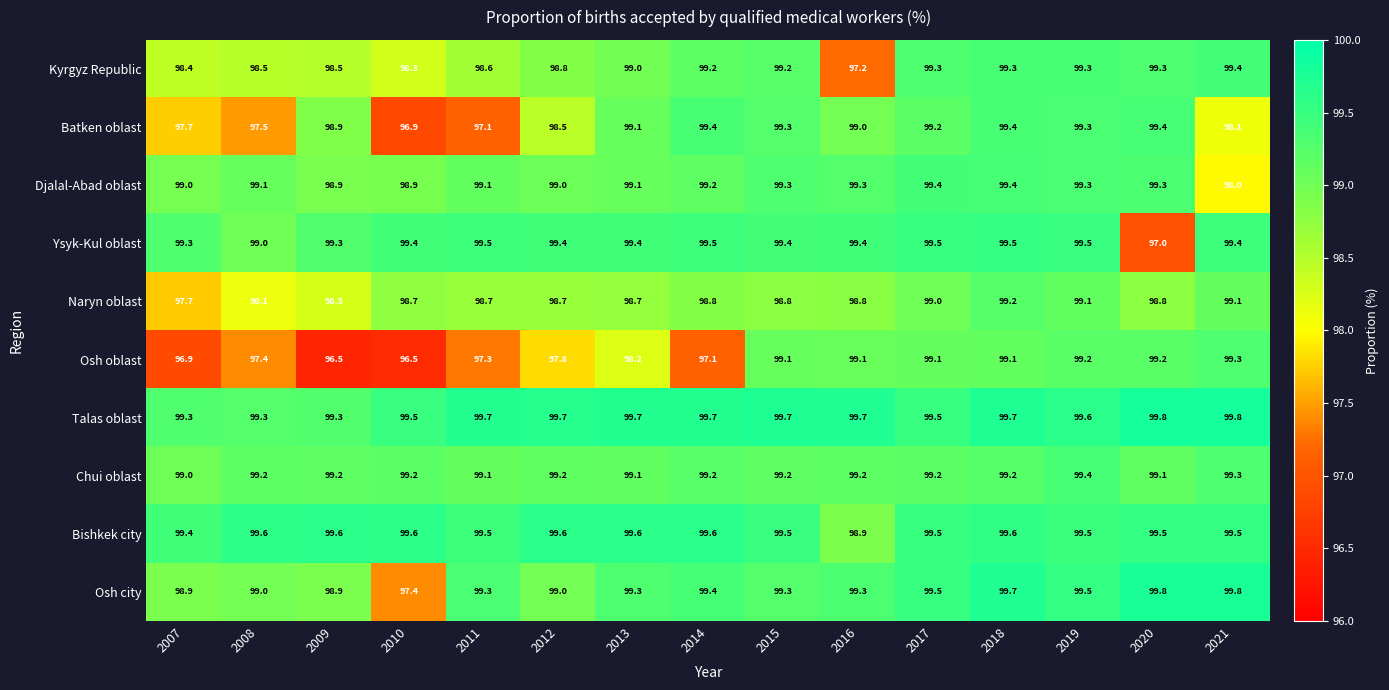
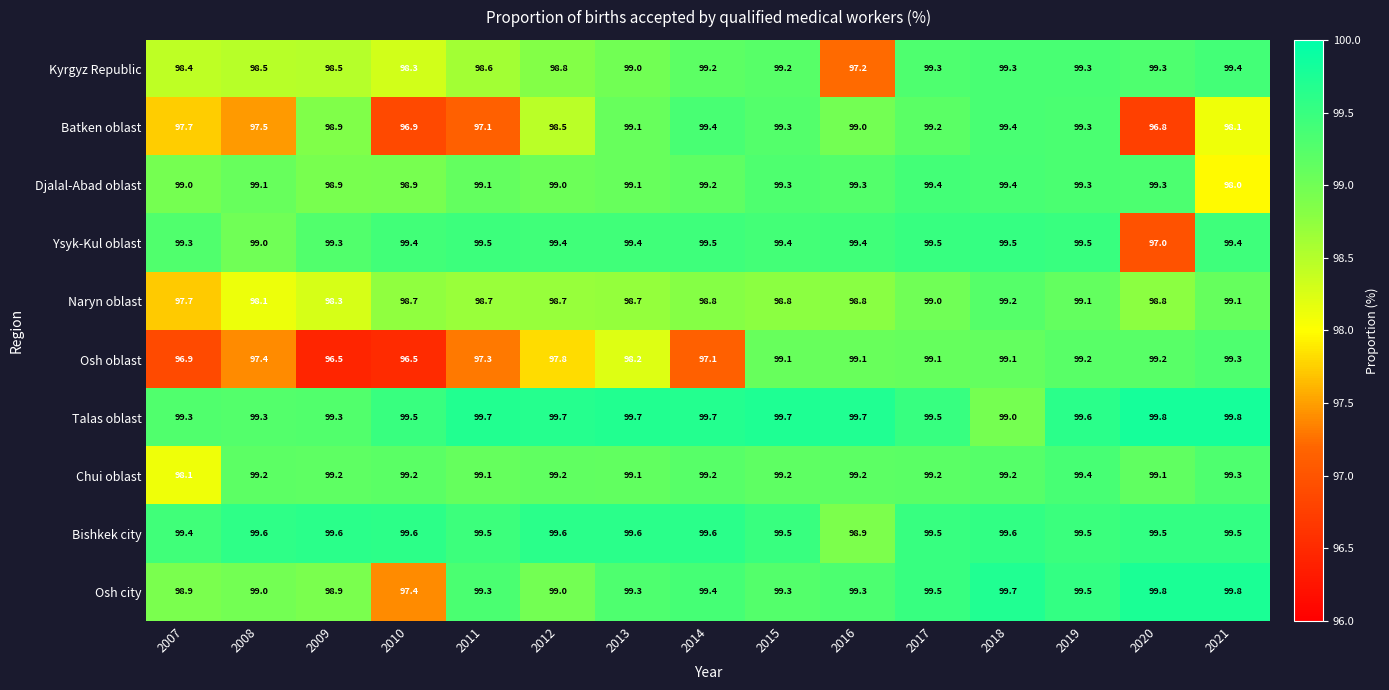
  {
    "Kyrgyz Republic": {
      "2007": 98.4,
      "2008": 98.5,
      "2009": 98.5,
      "2010": 98.3,
      "2011": 98.6,
      "2012": 98.8,
      "2013": 99.0,
      "2014": 99.2,
      "2015": 99.2,
      "2016": 97.2,
      "2017": 99.3,
      "2018": 99.3,
      "2019": 99.3,
      "2020": 99.3,
      "2021": 99.4
    },
    "Batken oblast": {
      "2007": 97.7,
      "2008": 97.5,
      "2009": 98.9,
      "2010": 96.9,
      "2011": 97.1,
      "2012": 98.5,
      "2013": 99.1,
      "2014": 99.4,
      "2015": 99.3,
      "2016": 99.0,
      "2017": 99.2,
      "2018": 99.4,
      "2019": 99.3,
-     "2020": 99.4,
+     "2020": 96.8,
      "2021": 98.1
    },
    "Djalal-Abad oblast": {
      "2007": 99.0,
      "2008": 99.1,
      "2009": 98.9,
      "2010": 98.9,
      "2011": 99.1,
      "2012": 99.0,
      "2013": 99.1,
      "2014": 99.2,
      "2015": 99.3,
      "2016": 99.3,
      "2017": 99.4,
      "2018": 99.4,
      "2019": 99.3,
      "2020": 99.3,
      "2021": 98.0
    },
    "Ysyk-Kul oblast": {
      "2007": 99.3,
      "2008": 99.0,
      "2009": 99.3,
      "2010": 99.4,
      "2011": 99.5,
      "2012": 99.4,
      "2013": 99.4,
      "2014": 99.5,
      "2015": 99.4,
      "2016": 99.4,
      "2017": 99.5,
      "2018": 99.5,
      "2019": 99.5,
      "2020": 97.0,
      "2021": 99.4
    },
    "Naryn oblast": {
      "2007": 97.7,
      "2008": 98.1,
      "2009": 98.3,
      "2010": 98.7,
      "2011": 98.7,
      "2012": 98.7,
      "2013": 98.7,
      "2014": 98.8,
      "2015": 98.8,
      "2016": 98.8,
      "2017": 99.0,
      "2018": 99.2,
      "2019": 99.1,
      "2020": 98.8,
      "2021": 99.1
    },
    "Osh oblast": {
      "2007": 96.9,
      "2008": 97.4,
      "2009": 96.5,
      "2010": 96.5,
      "2011": 97.3,
      "2012": 97.8,
      "2013": 98.2,
      "2014": 97.1,
      "2015": 99.1,
      "2016": 99.1,
      "2017": 99.1,
      "2018": 99.1,
      "2019": 99.2,
      "2020": 99.2,
      "2021": 99.3
    },
    "Talas oblast": {
      "2007": 99.3,
      "2008": 99.3,
      "2009": 99.3,
      "2010": 99.5,
      "2011": 99.7,
      "2012": 99.7,
      "2013": 99.7,
      "2014": 99.7,
      "2015": 99.7,
      "2016": 99.7,
      "2017": 99.5,
-     "2018": 99.7,
+     "2018": 99.0,
      "2019": 99.6,
      "2020": 99.8,
      "2021": 99.8
    },
    "Chui oblast": {
-     "2007": 99.0,
+     "2007": 98.1,
      "2008": 99.2,
      "2009": 99.2,
      "2010": 99.2,
      "2011": 99.1,
      "2012": 99.2,
      "2013": 99.1,
      "2014": 99.2,
      "2015": 99.2,
      "2016": 99.2,
      "2017": 99.2,
      "2018": 99.2,
      "2019": 99.4,
      "2020": 99.1,
      "2021": 99.3
    },
    "Bishkek city": {
      "2007": 99.4,
      "2008": 99.6,
      "2009": 99.6,
      "2010": 99.6,
      "2011": 99.5,
      "2012": 99.6,
      "2013": 99.6,
      "2014": 99.6,
      "2015": 99.5,
      "2016": 98.9,
      "2017": 99.5,
      "2018": 99.6,
      "2019": 99.5,
      "2020": 99.5,
      "2021": 99.5
    },
    "Osh city": {
      "2007": 98.9,
      "2008": 99.0,
      "2009": 98.9,
      "2010": 97.4,
      "2011": 99.3,
      "2012": 99.0,
      "2013": 99.3,
      "2014": 99.4,
      "2015": 99.3,
      "2016": 99.3,
      "2017": 99.5,
      "2018": 99.7,
      "2019": 99.5,
      "2020": 99.8,
      "2021": 99.8
    }
  }
